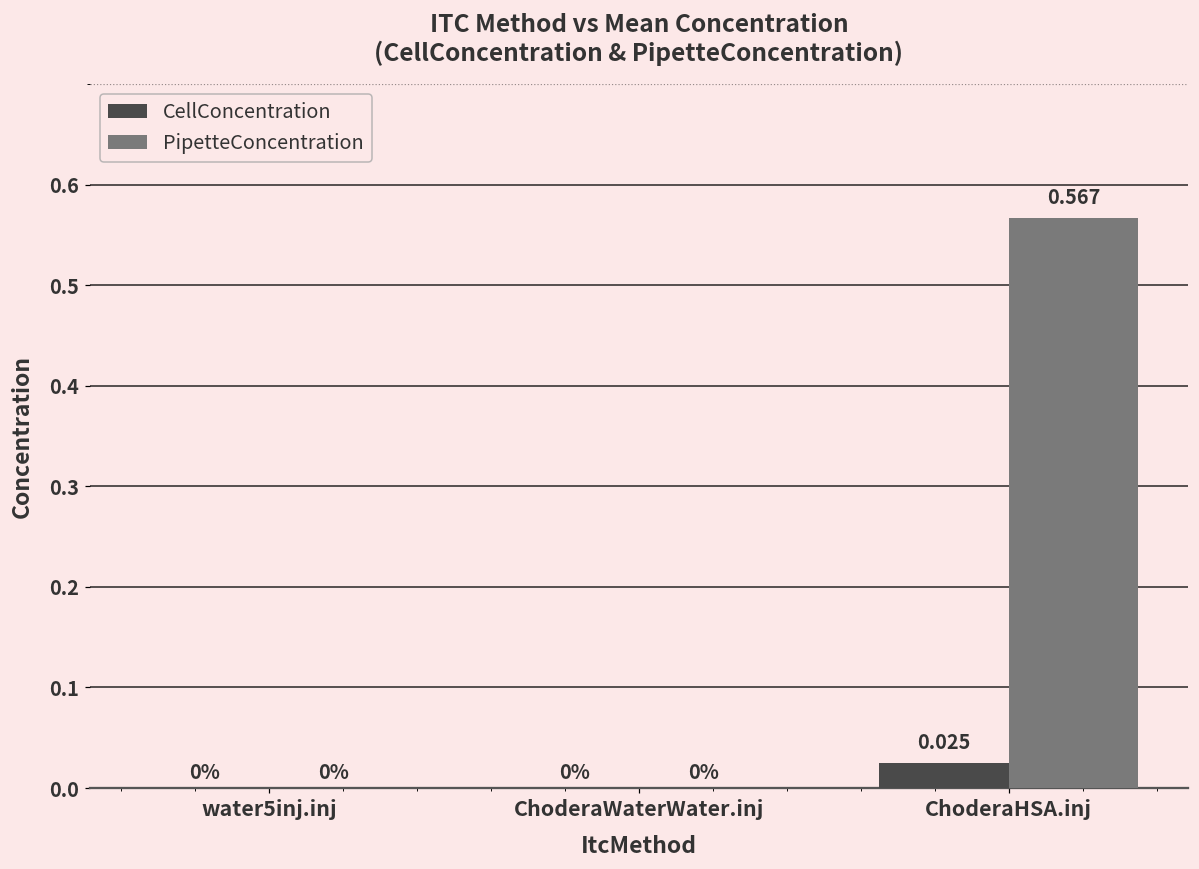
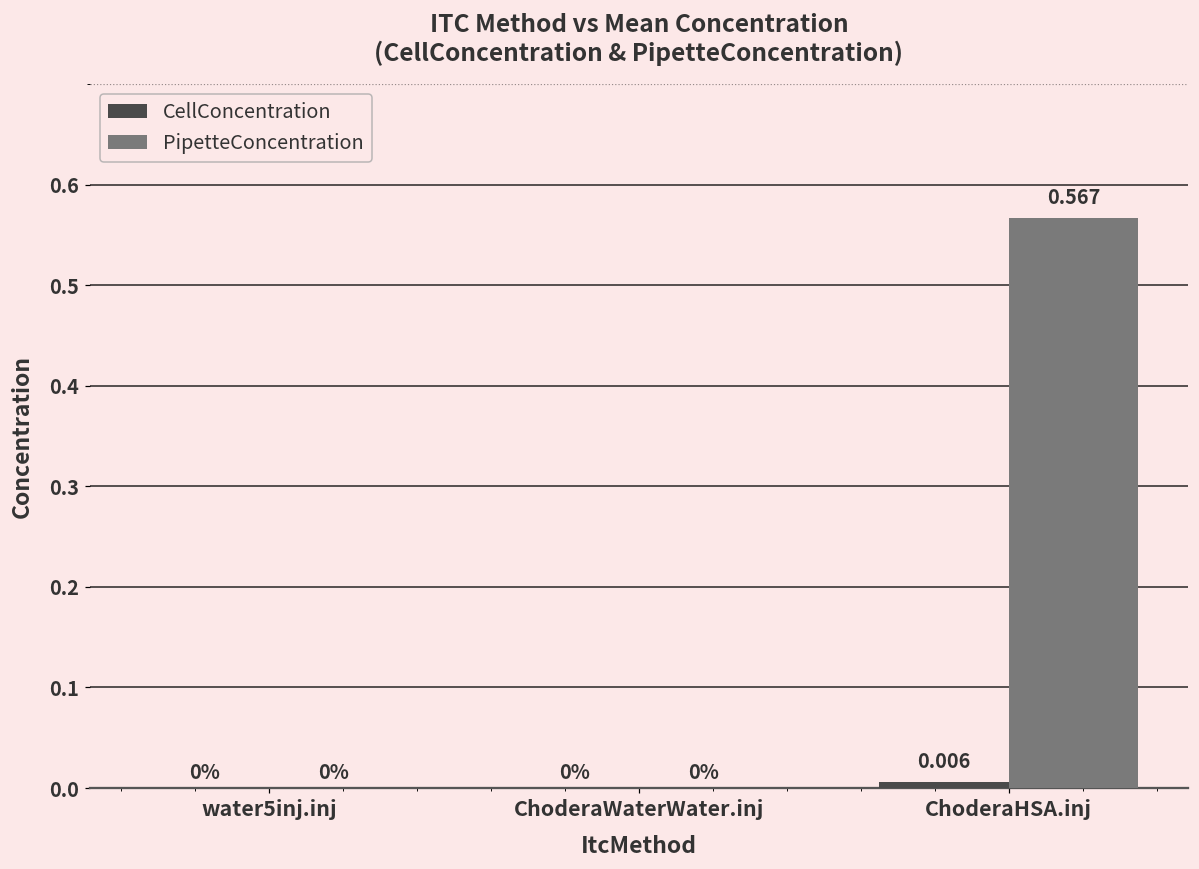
  {
    "CellConcentration": {
      "water5inj.inj": "0%",
      "ChoderaWaterWater.inj": "0%",
-     "ChoderaHSA.inj": "0.025"
+     "ChoderaHSA.inj": "0.006"
    },
    "PipetteConcentration": {
      "water5inj.inj": "0%",
      "ChoderaWaterWater.inj": "0%",
      "ChoderaHSA.inj": "0.567"
    }
  }
